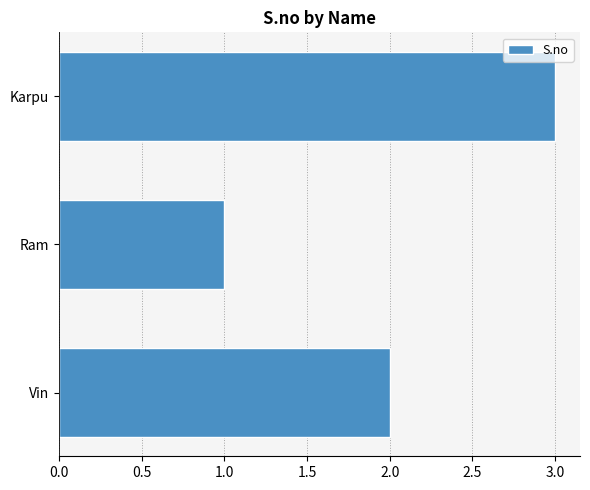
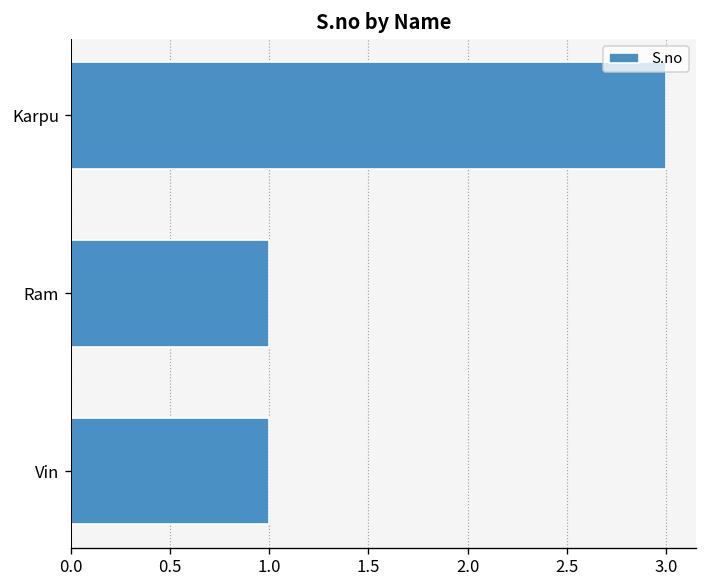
  {
    "Karpu": 3,
    "Ram": 1,
-   "Vin": 2
+   "Vin": 1
  }
